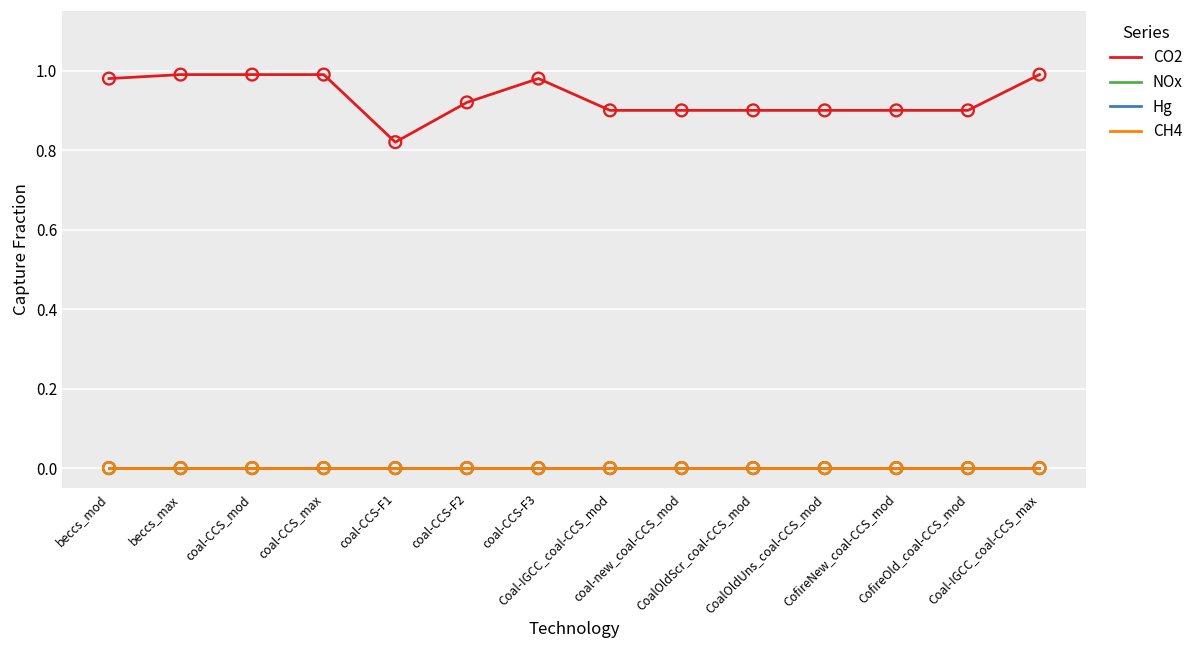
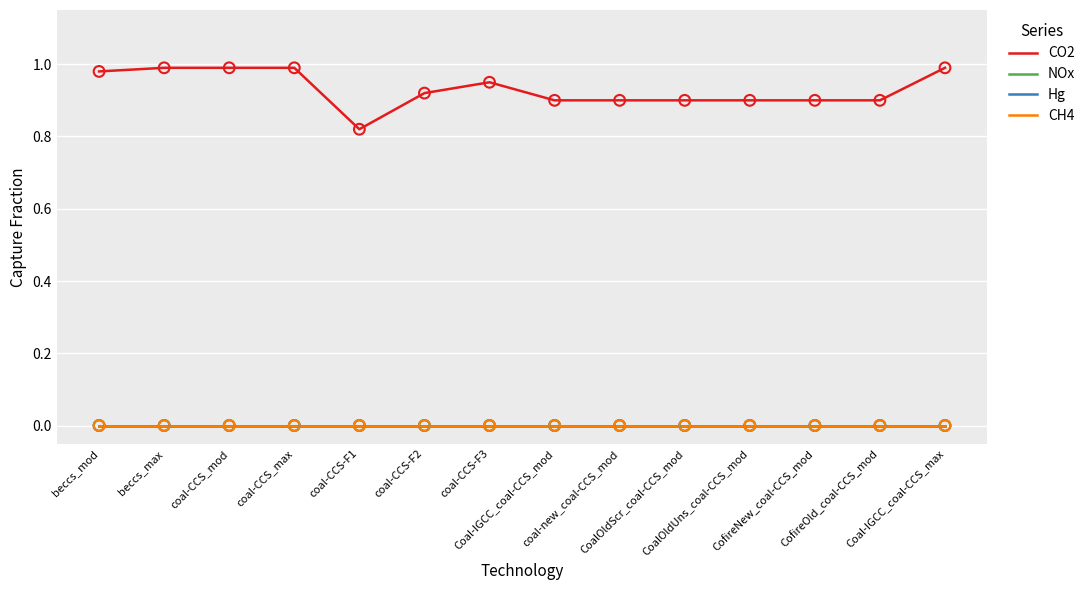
  {
    "CO2": {
      "beccs_mod": 0.98,
      "beccs_max": 0.99,
      "coal-CCS_mod": 0.99,
      "coal-CCS_max": 0.99,
      "coal-CCS-F1": 0.82,
      "coal-CCS-F2": 0.92,
-     "coal-CCS-F3": 0.98,
+     "coal-CCS-F3": 0.95,
      "Coal-IGCC_coal-CCS_mod": 0.90,
      "coal-new_coal-CCS_mod": 0.90,
      "CoalOldScr_coal-CCS_mod": 0.90,
      "CoalOldUns_coal-CCS_mod": 0.90,
      "CofireNew_coal-CCS_mod": 0.90,
      "CofireOld_coal-CCS_mod": 0.90,
      "Coal-IGCC_coal-CCS_max": 0.99
    },
    "CH4": {
      "beccs_mod": 0.00,
      "beccs_max": 0.00,
      "coal-CCS_mod": 0.00,
      "coal-CCS_max": 0.00,
      "coal-CCS-F1": 0.00,
      "coal-CCS-F2": 0.00,
      "coal-CCS-F3": 0.00,
      "Coal-IGCC_coal-CCS_mod": 0.00,
      "coal-new_coal-CCS_mod": 0.00,
      "CoalOldScr_coal-CCS_mod": 0.00,
      "CoalOldUns_coal-CCS_mod": 0.00,
      "CofireNew_coal-CCS_mod": 0.00,
      "CofireOld_coal-CCS_mod": 0.00,
      "Coal-IGCC_coal-CCS_max": 0.00
    }
  }
